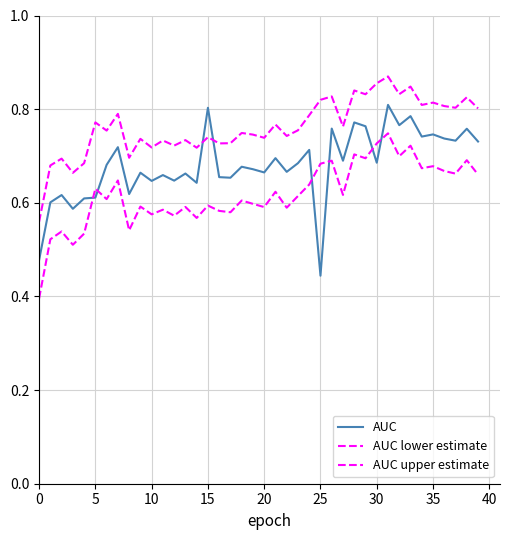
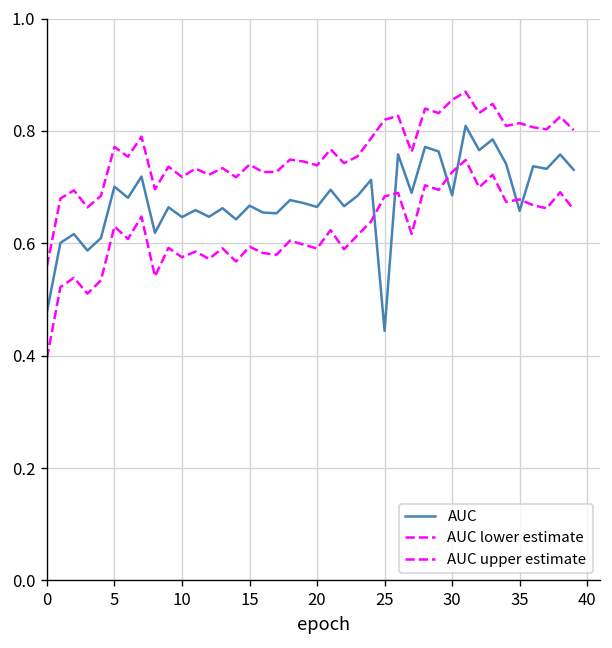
  {
    "AUC": {
      "0": 0.48,
-     "5": 0.61,
+     "5": 0.70,
      "10": 0.65,
-     "15": 0.80,
+     "15": 0.67,
      "20": 0.66,
      "25": 0.44,
      "30": 0.69,
-     "35": 0.75
+     "35": 0.66
    }
  }
